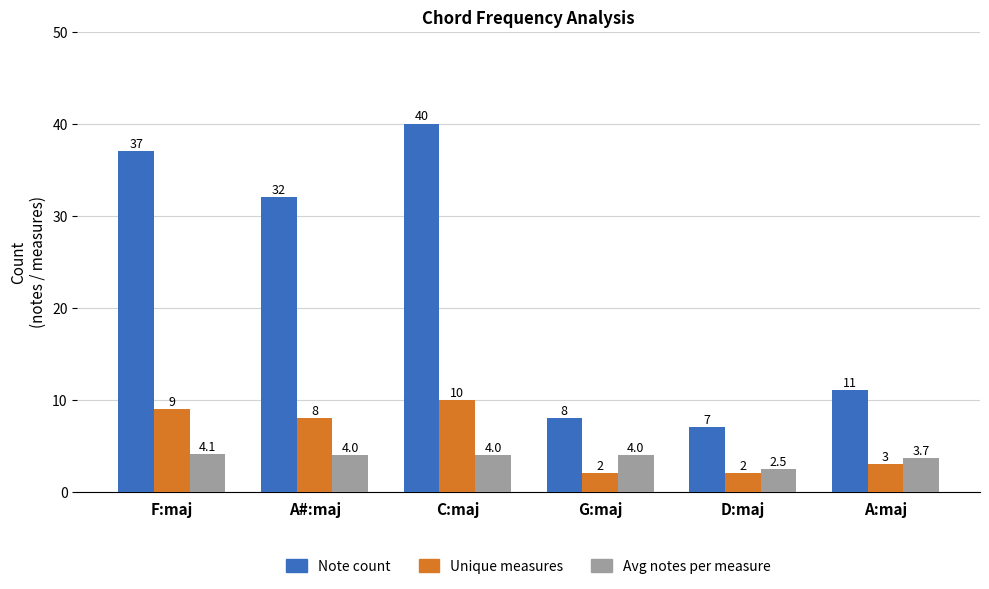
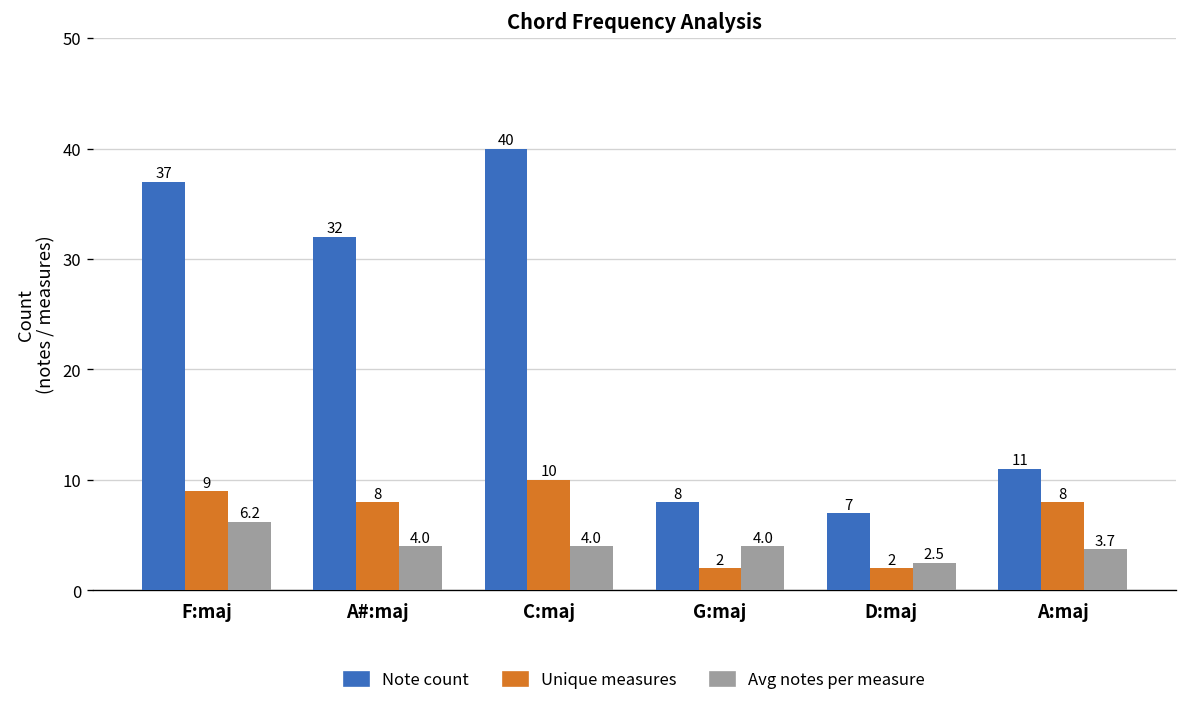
  {
    "Note count": {
      "F:maj": 37,
      "A#:maj": 32,
      "C:maj": 40,
      "G:maj": 8,
      "D:maj": 7,
      "A:maj": 11
    },
    "Unique measures": {
      "F:maj": 9,
      "A#:maj": 8,
      "C:maj": 10,
      "G:maj": 2,
      "D:maj": 2,
-     "A:maj": 3
+     "A:maj": 8
    },
    "Avg notes per measure": {
-     "F:maj": 4.1,
+     "F:maj": 6.2,
      "A#:maj": 4.0,
      "C:maj": 4.0,
      "G:maj": 4.0,
      "D:maj": 2.5,
      "A:maj": 3.7
    }
  }
